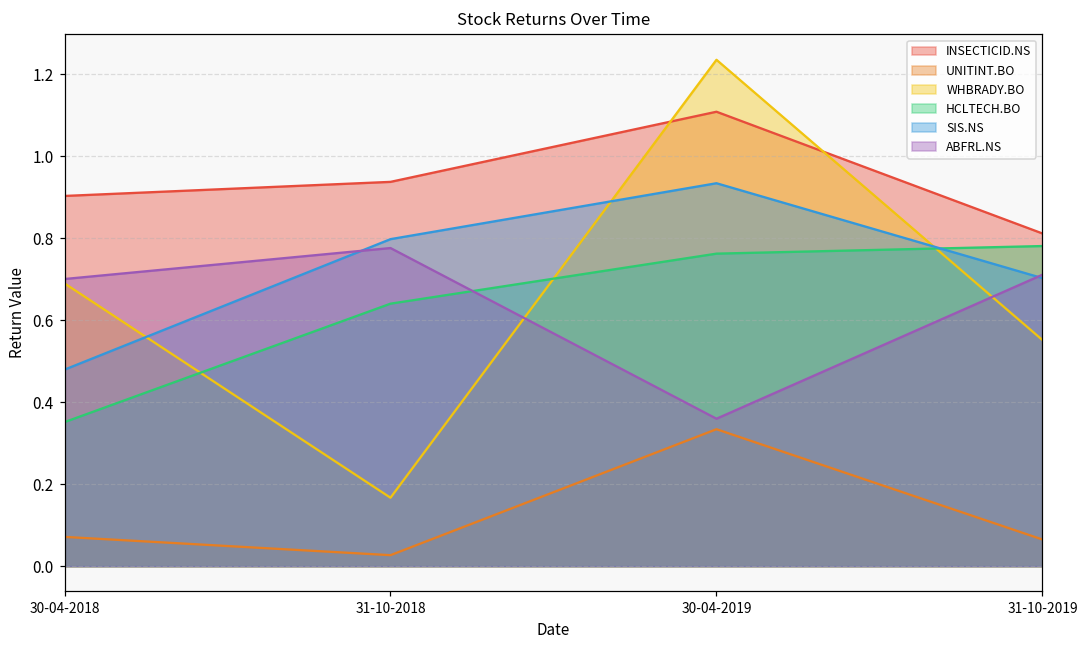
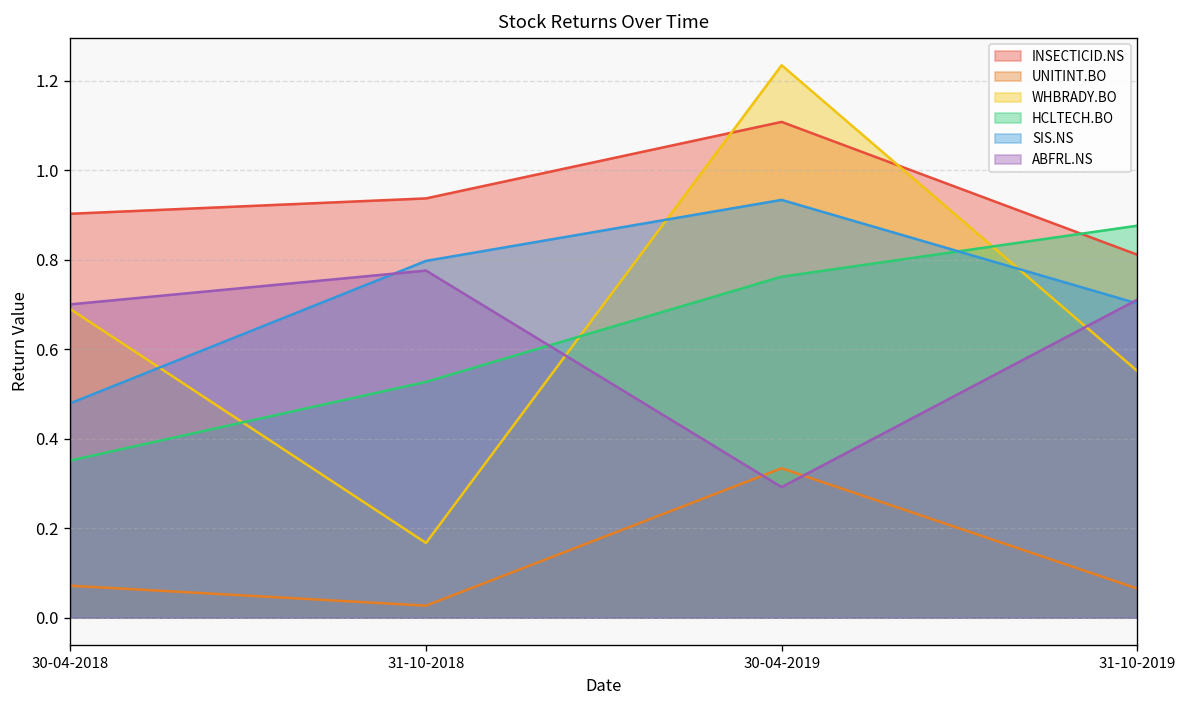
  {
    "HCLTECH.BO": {
      "30-04-2018": 0.35,
-     "31-10-2018": 0.64,
+     "31-10-2018": 0.53,
      "30-04-2019": 0.76,
-     "31-10-2019": 0.78
+     "31-10-2019": 0.88
    },
    "SIS.NS": {
      "30-04-2018": 0.48,
      "31-10-2018": 0.80,
      "30-04-2019": 0.93,
      "31-10-2019": 0.70
    },
    "ABFRL.NS": {
      "30-04-2018": 0.70,
      "31-10-2018": 0.78,
-     "30-04-2019": 0.36,
+     "30-04-2019": 0.29,
      "31-10-2019": 0.71
    }
  }
